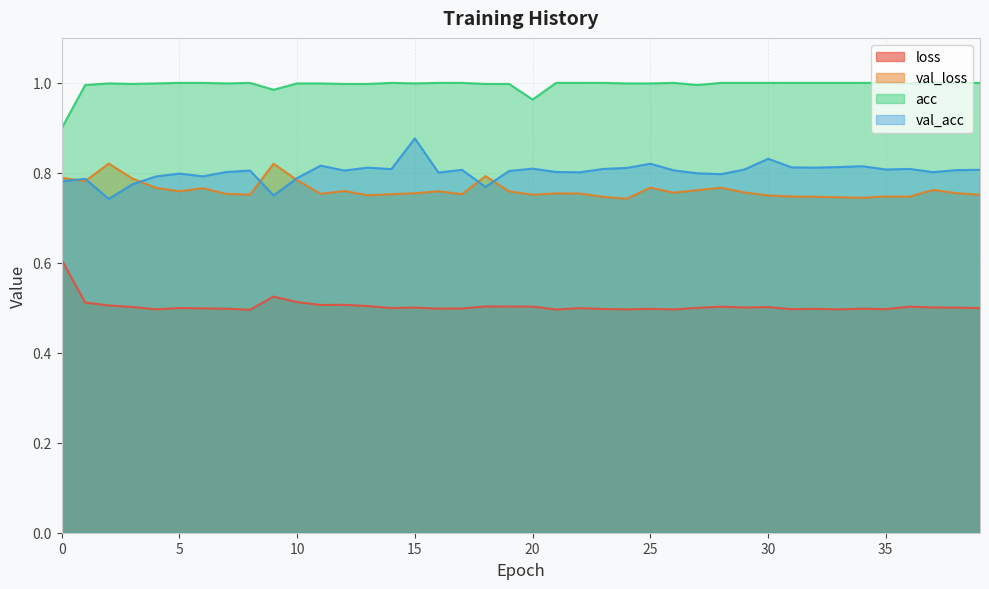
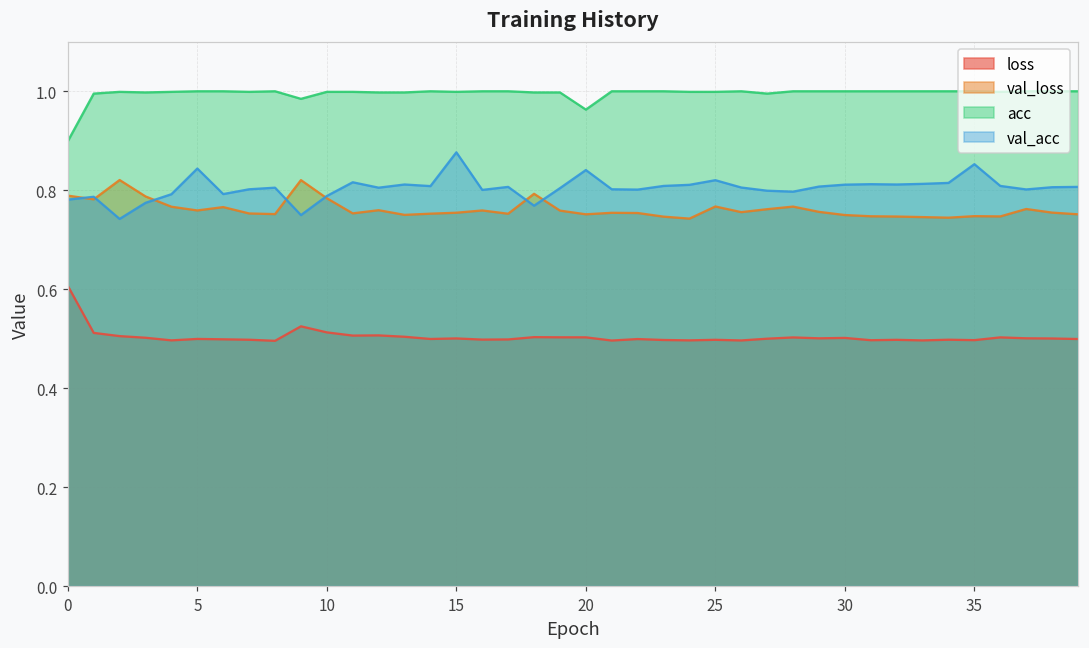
  {
    "acc": {
      "0": 0.90,
      "5": 1.00,
      "10": 1.00,
      "15": 1.00,
      "20": 0.96,
      "25": 1.00,
      "30": 1.00
    },
    "val_acc": {
      "0": 0.78,
-     "5": 0.80,
+     "5": 0.84,
      "15": 0.88,
-     "20": 0.81,
+     "20": 0.84,
      "25": 0.82,
-     "30": 0.83,
-     "35": 0.81
+     "30": 0.81,
+     "35": 0.85
    }
  }
